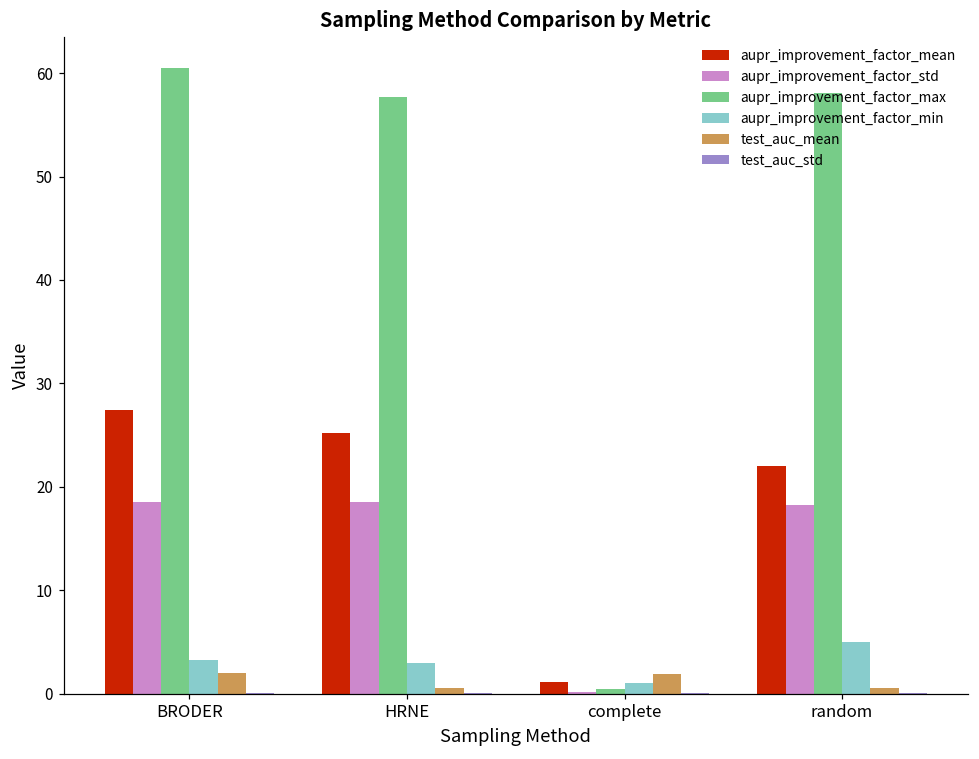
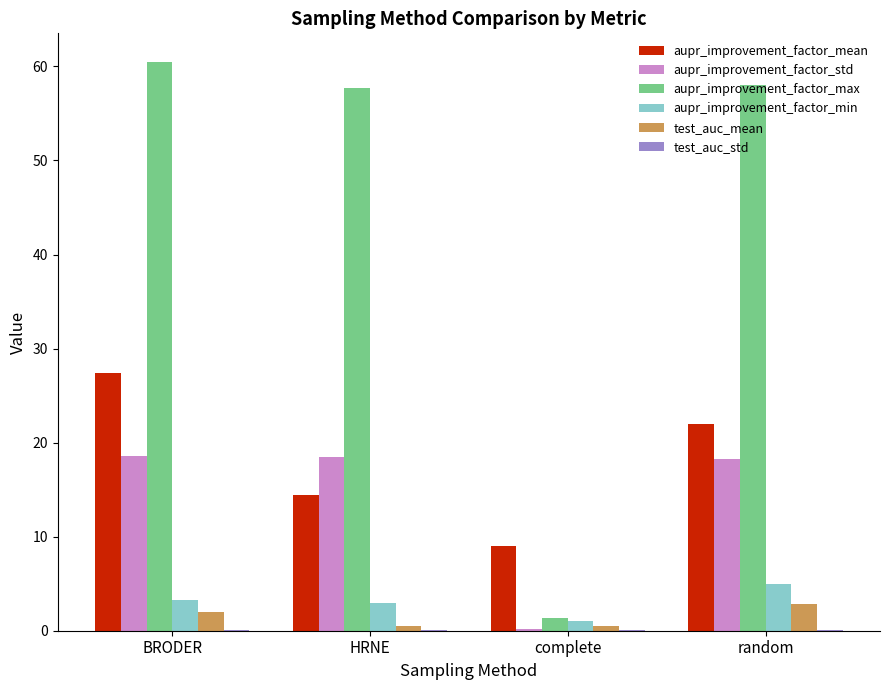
  {
    "aupr_improvement_factor_mean": {
      "BRODER": 27,
-     "HRNE": 25,
-     "complete": 1,
+     "HRNE": 14,
+     "complete": 9,
      "random": 22
    },
    "aupr_improvement_factor_max": {
      "BRODER": 60,
      "HRNE": 58,
-     "complete": 0,
+     "complete": 1,
      "random": 58
    },
    "aupr_improvement_factor_min": {
      "BRODER": 3,
      "HRNE": 3,
      "complete": 1,
      "random": 5
    },
    "test_auc_mean": {
      "BRODER": 2,
      "HRNE": 1,
-     "complete": 2,
-     "random": 1
+     "complete": 1,
+     "random": 3
    }
  }
